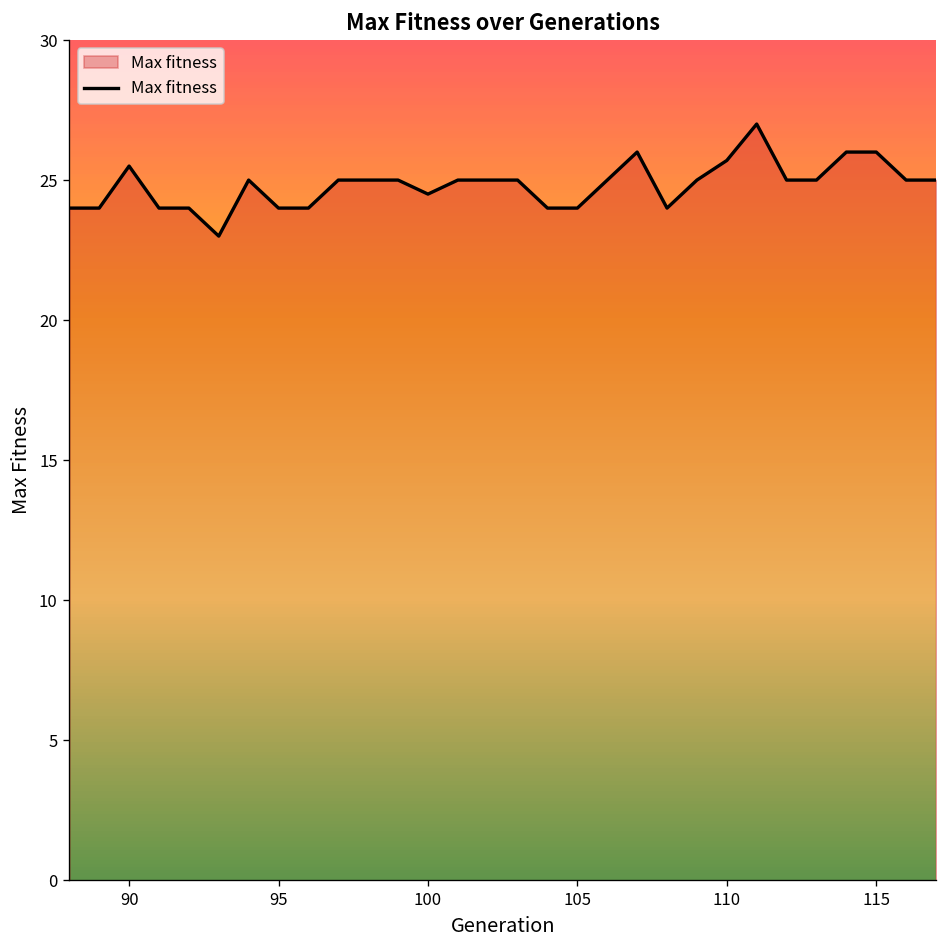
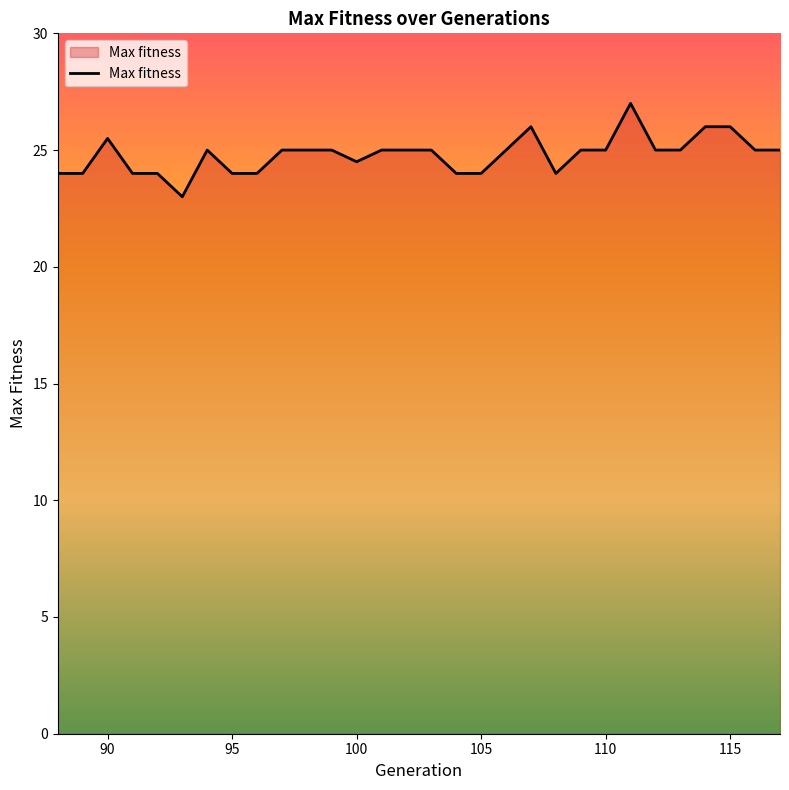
  {
    "90": 25.5,
    "95": 24.0,
    "100": 24.5,
    "105": 24.0,
-   "110": 25.7,
+   "110": 25.0,
    "115": 26.0
  }
